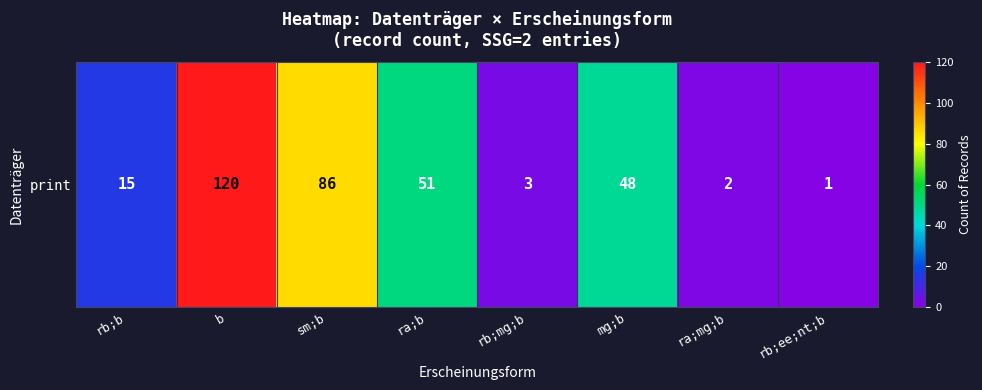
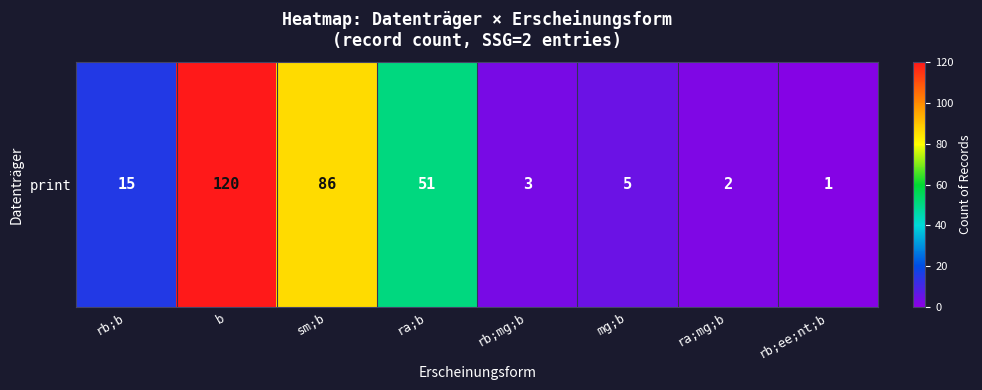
  {
    "print": {
      "rb;b": 15,
      "b": 120,
      "sm;b": 86,
      "ra;b": 51,
      "rb;mg;b": 3,
-     "mg;b": 48,
+     "mg;b": 5,
      "ra;mg;b": 2,
      "rb;ee;nt;b": 1
    }
  }
